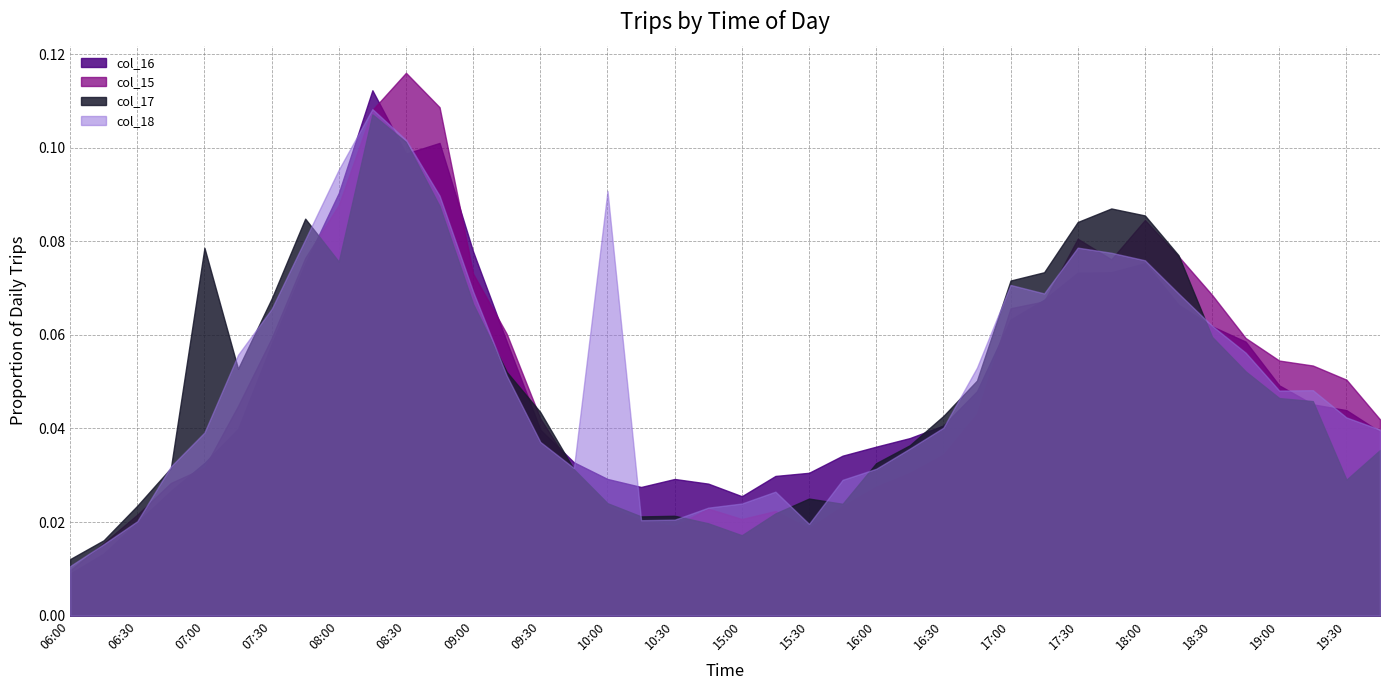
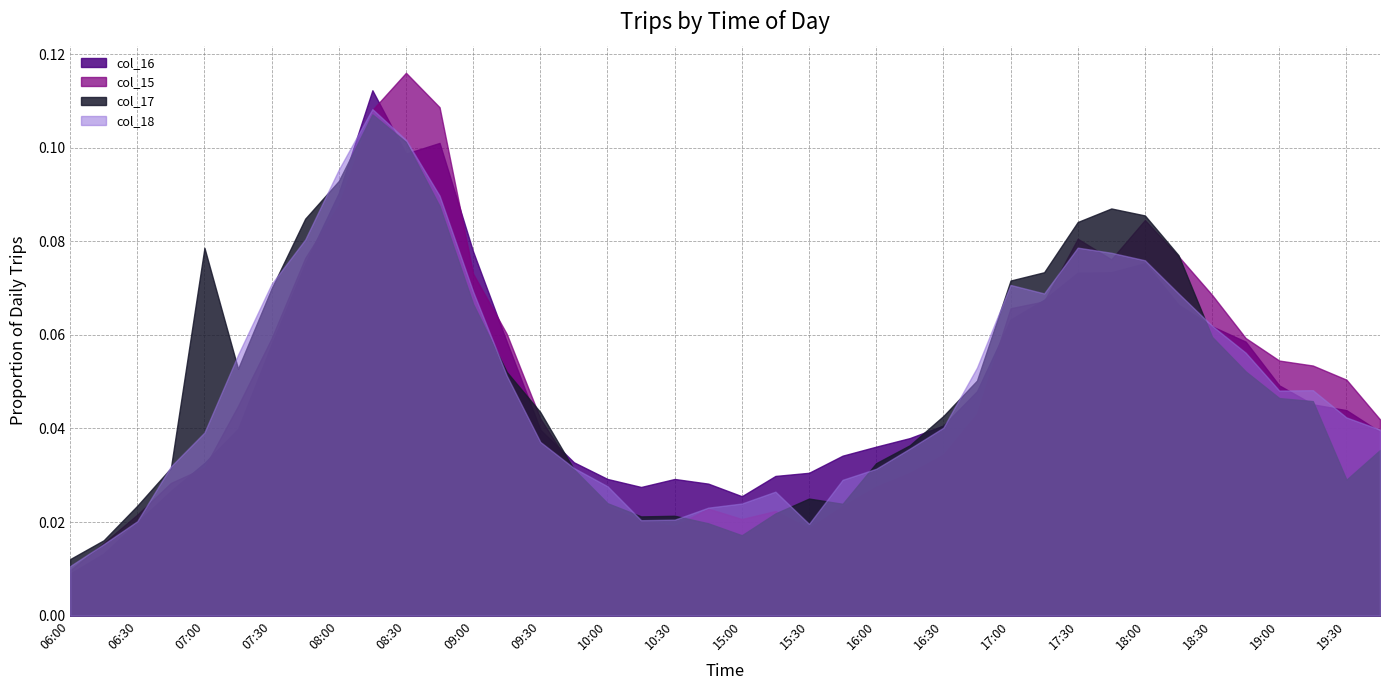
  {
    "col_17": {
      "06:00": 0.012,
      "06:30": 0.023,
      "07:00": 0.079,
-     "07:30": 0.068,
-     "08:00": 0.076,
+     "07:30": 0.070,
+     "08:00": 0.093,
      "09:00": 0.067,
      "09:30": 0.043,
      "10:00": 0.024,
      "10:30": 0.021,
      "15:00": 0.017,
      "15:30": 0.025,
      "16:00": 0.033,
      "16:30": 0.043,
      "17:00": 0.072,
      "17:30": 0.084,
      "18:00": 0.086,
      "18:30": 0.060,
      "19:00": 0.046,
      "19:30": 0.029
    },
    "col_18": {
      "06:00": 0.011,
      "07:00": 0.039,
-     "07:30": 0.066,
+     "07:30": 0.071,
      "08:00": 0.095,
      "09:00": 0.069,
      "09:30": 0.037,
-     "10:00": 0.091,
+     "10:00": 0.028,
      "10:30": 0.021,
      "15:00": 0.024,
      "15:30": 0.020,
      "16:00": 0.031,
      "17:00": 0.071,
      "17:30": 0.079,
      "18:00": 0.076,
      "19:00": 0.048,
      "19:30": 0.042
    }
  }
